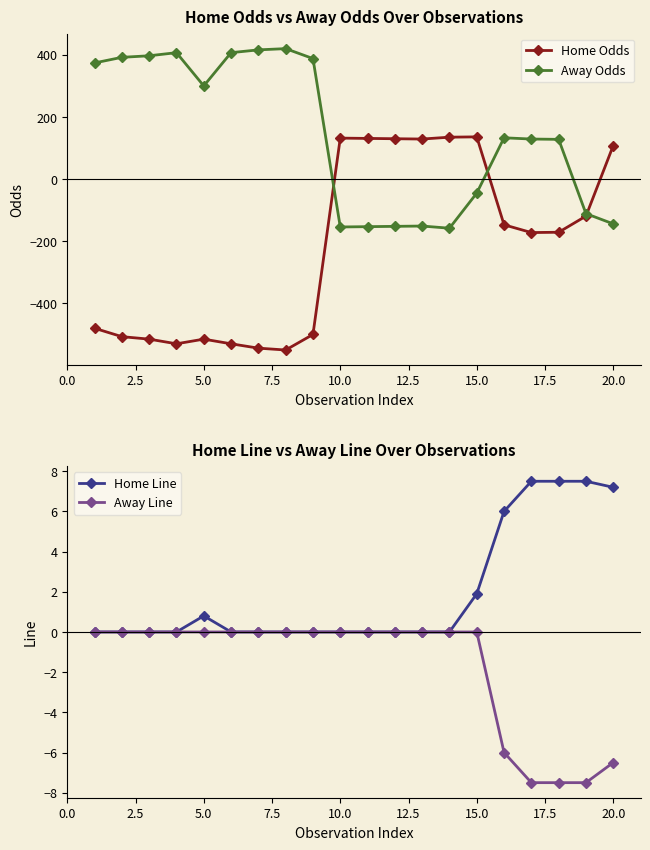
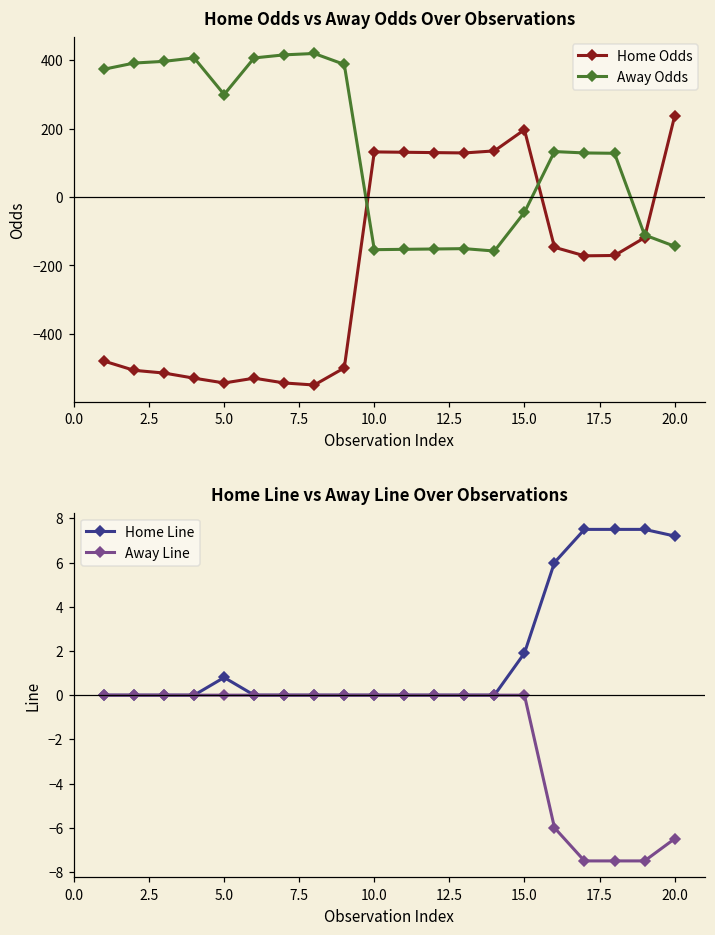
  {
    "Home Odds vs Away Odds Over Observations": {
      "Home Odds": {
-       "5.0": -520,
+       "5.0": -540,
        "10.0": 130,
-       "15.0": 140,
-       "20.0": 110
+       "15.0": 200,
+       "20.0": 240
      },
      "Away Odds": {
        "5.0": 300,
        "10.0": -150,
        "15.0": -50,
        "20.0": -140
      }
    },
    "Home Line vs Away Line Over Observations": {
      "Home Line": {
        "5.0": 0.8,
        "15.0": 1.9,
        "20.0": 7.2
      },
      "Away Line": {
        "5.0": 0.0,
        "15.0": 0.0,
        "20.0": -6.5
      }
    }
  }
